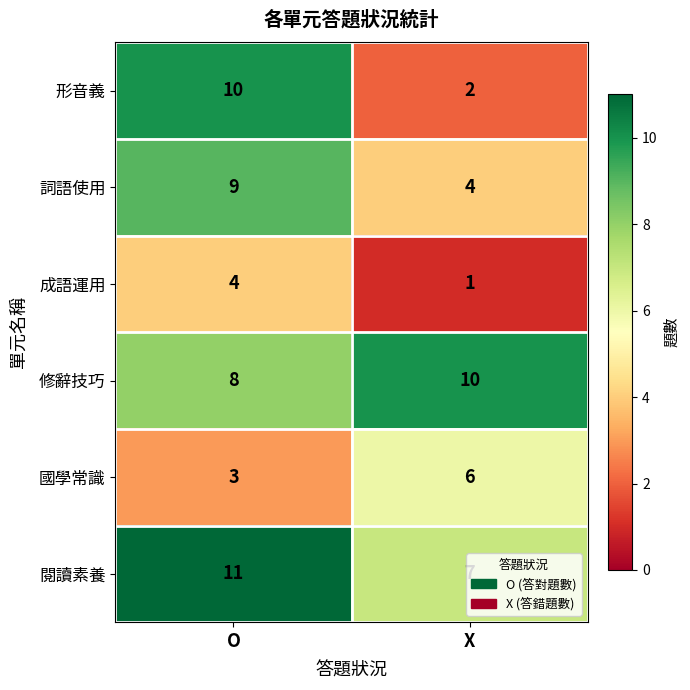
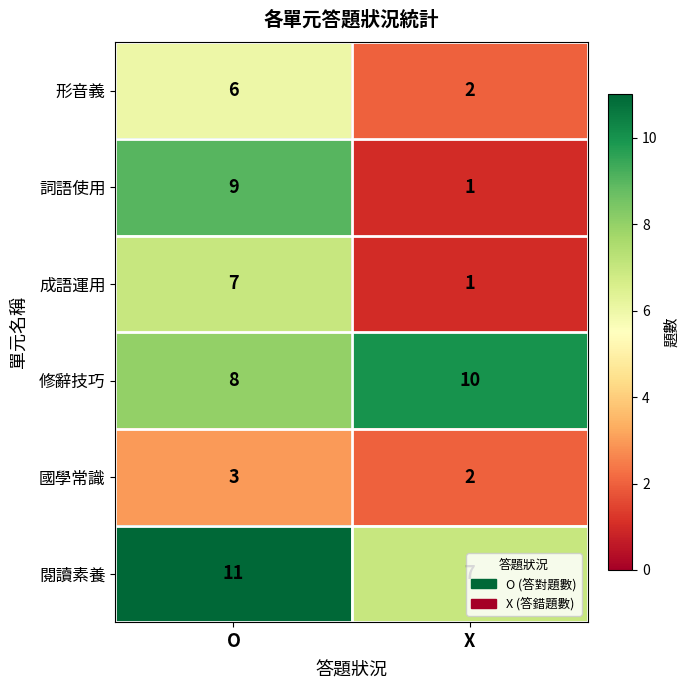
  {
    "形音義": {
-     "O": 10,
+     "O": 6,
      "X": 2
    },
    "詞語使用": {
      "O": 9,
-     "X": 4
+     "X": 1
    },
    "成語運用": {
-     "O": 4,
+     "O": 7,
      "X": 1
    },
    "修辭技巧": {
      "O": 8,
      "X": 10
    },
    "國學常識": {
      "O": 3,
-     "X": 6
+     "X": 2
    },
    "閱讀素養": {
      "O": 11
    }
  }
